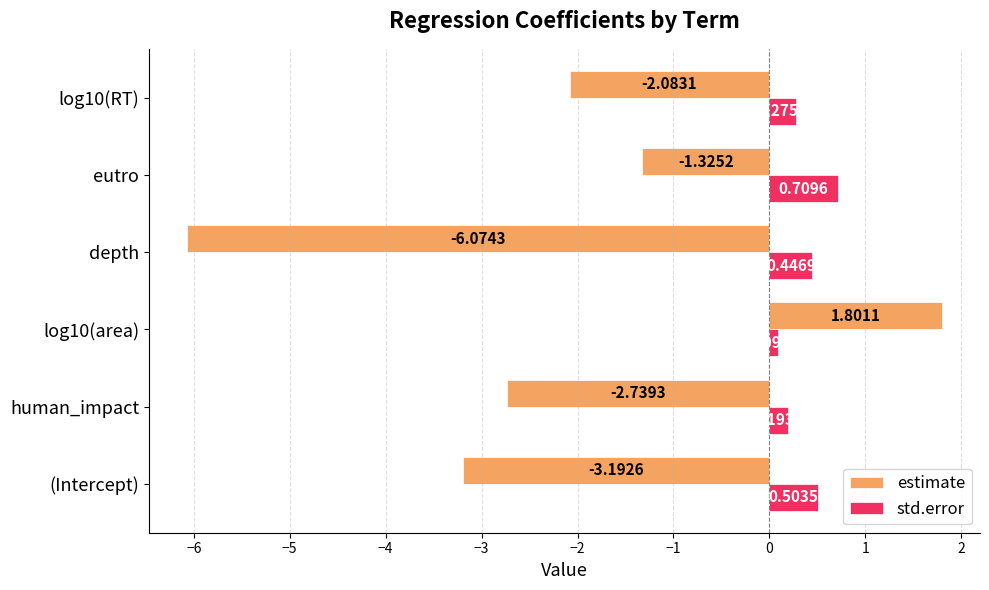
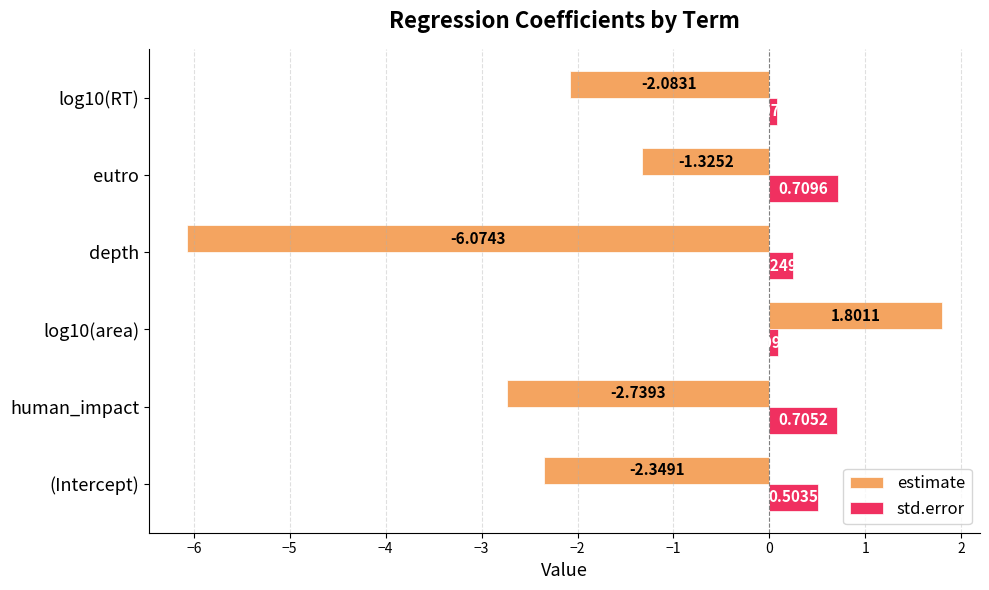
  {
    "estimate": {
      "log10(RT)": -2.0831,
      "eutro": -1.3252,
      "depth": -6.0743,
      "log10(area)": 1.8011,
      "human_impact": -2.7393,
-     "(Intercept)": -3.1926
+     "(Intercept)": -2.3491
    },
    "std.error": {
-     "log10(RT)": 0.3,
-     "depth": 0.4,
+     "log10(RT)": 0.1,
+     "depth": 0.2,
      "log10(area)": 0.1,
-     "human_impact": 0.2
+     "human_impact": 0.7
    }
  }
